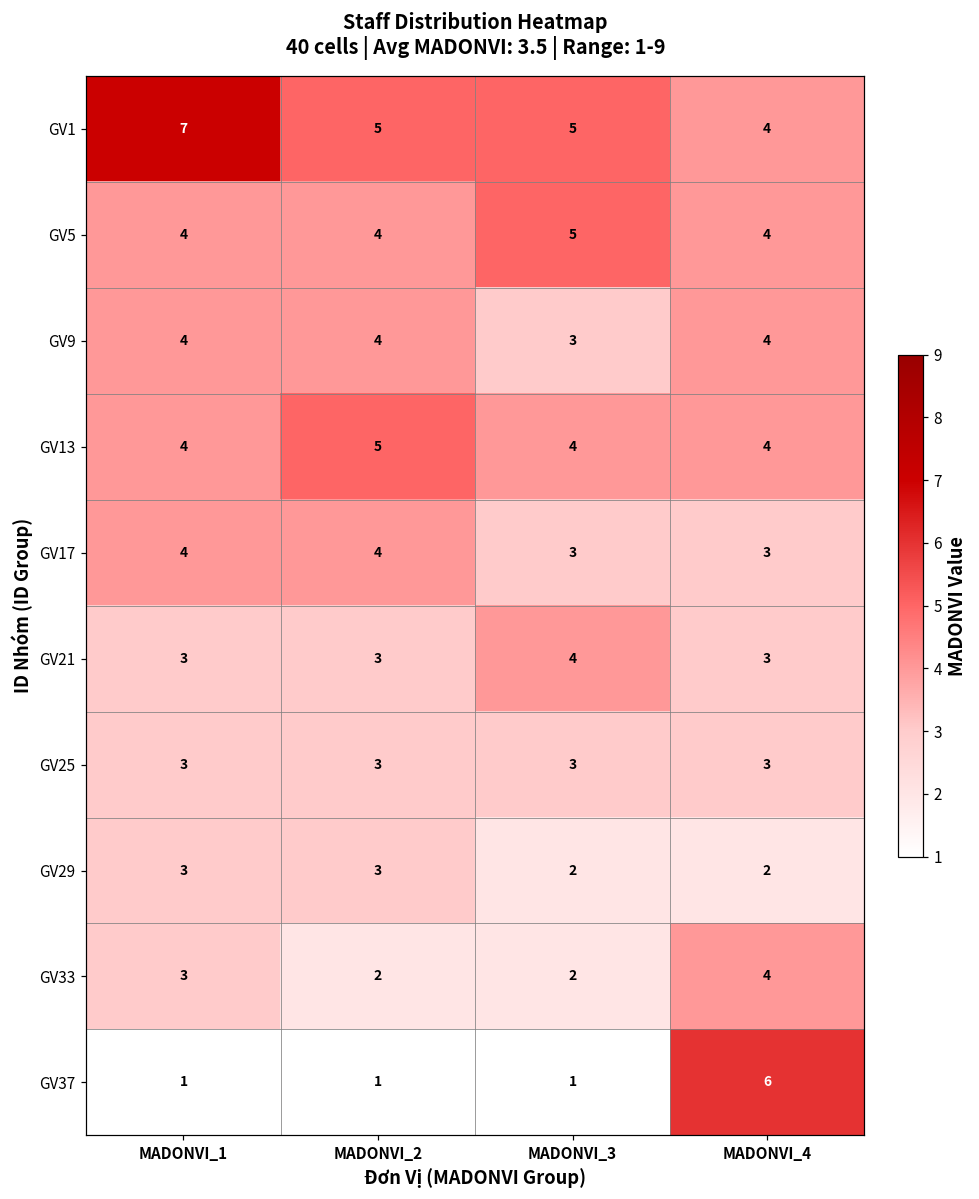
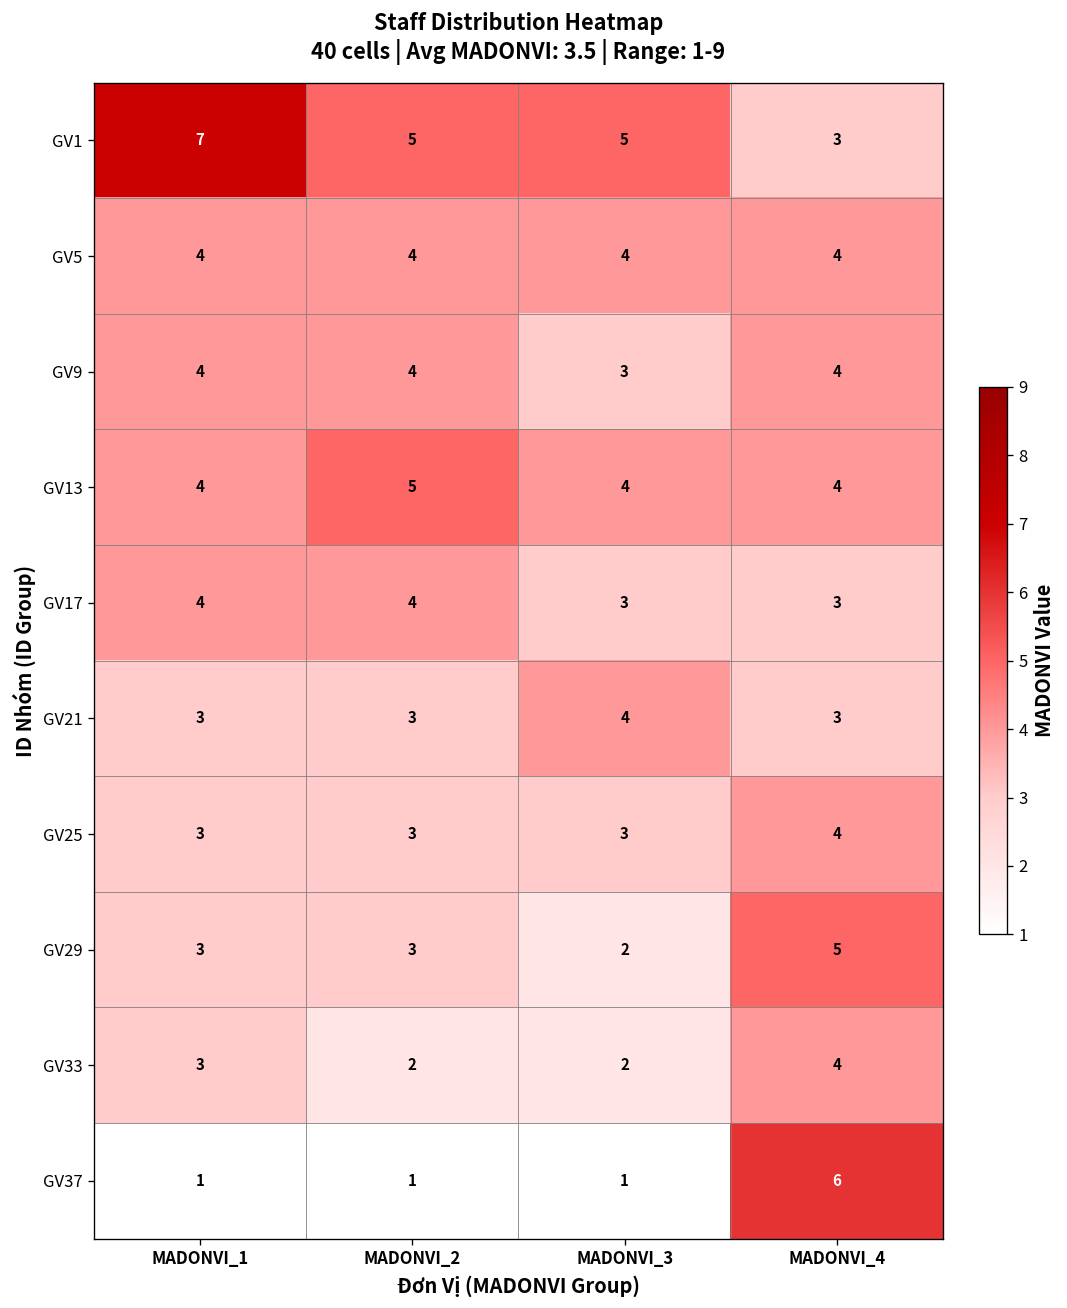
  {
    "GV1": {
-     "MADONVI_4": 4
+     "MADONVI_4": 3
    },
    "GV5": {
-     "MADONVI_3": 5
+     "MADONVI_3": 4
    },
    "GV25": {
-     "MADONVI_4": 3
+     "MADONVI_4": 4
    },
    "GV29": {
-     "MADONVI_4": 2
+     "MADONVI_4": 5
    }
  }
